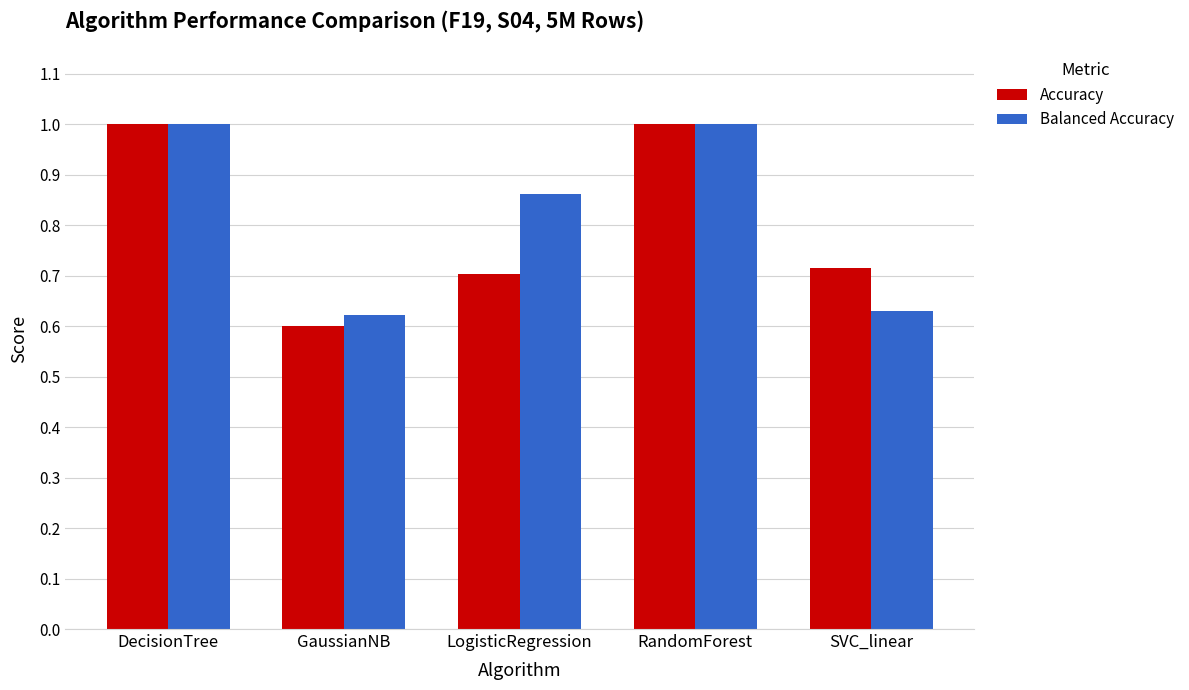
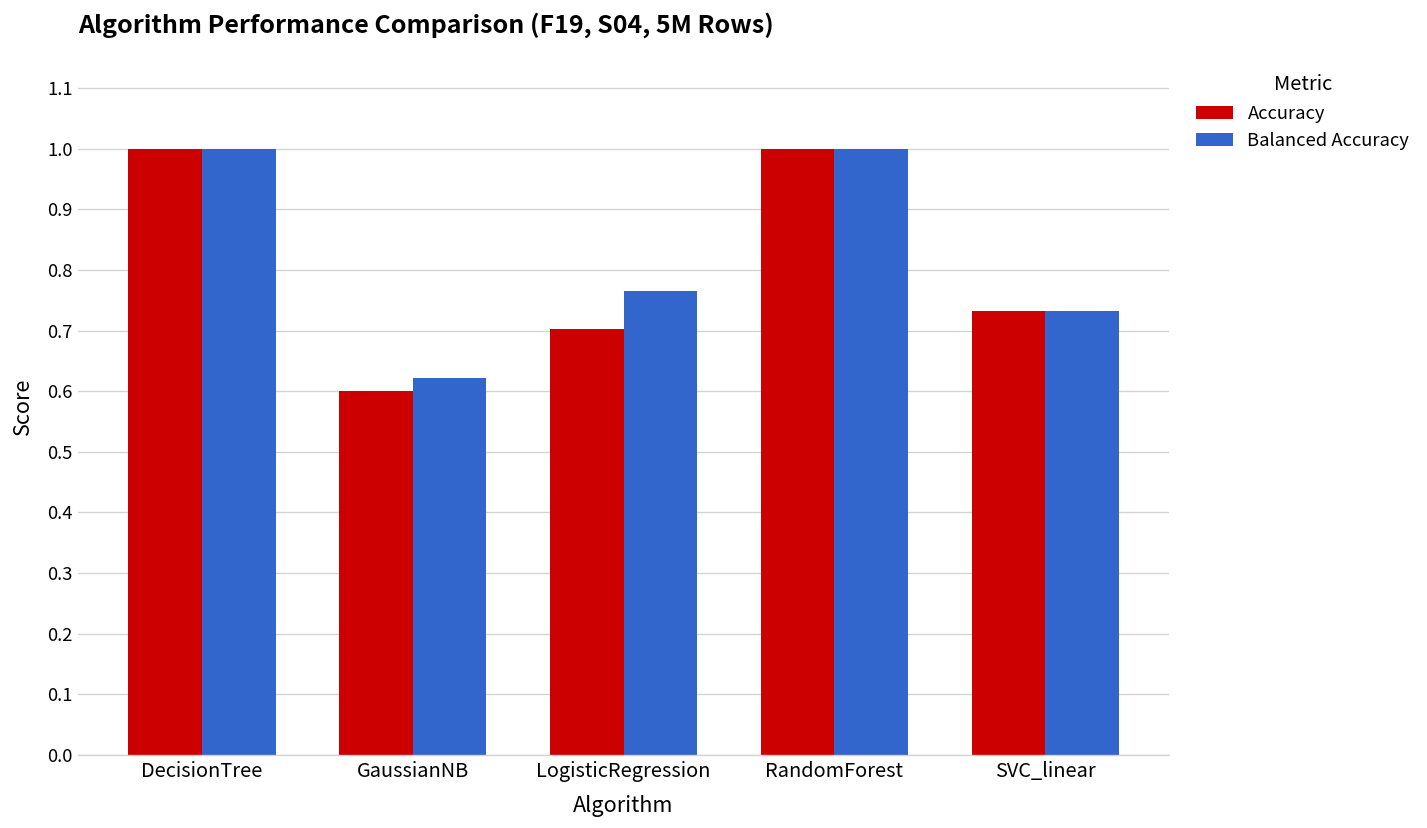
  {
    "Accuracy": {
      "DecisionTree": 1.00,
      "GaussianNB": 0.60,
      "LogisticRegression": 0.70,
      "RandomForest": 1.00,
-     "SVC_linear": 0.71
+     "SVC_linear": 0.73
    },
    "Balanced Accuracy": {
      "DecisionTree": 1.00,
      "GaussianNB": 0.62,
-     "LogisticRegression": 0.86,
+     "LogisticRegression": 0.76,
      "RandomForest": 1.00,
-     "SVC_linear": 0.63
+     "SVC_linear": 0.73
    }
  }
